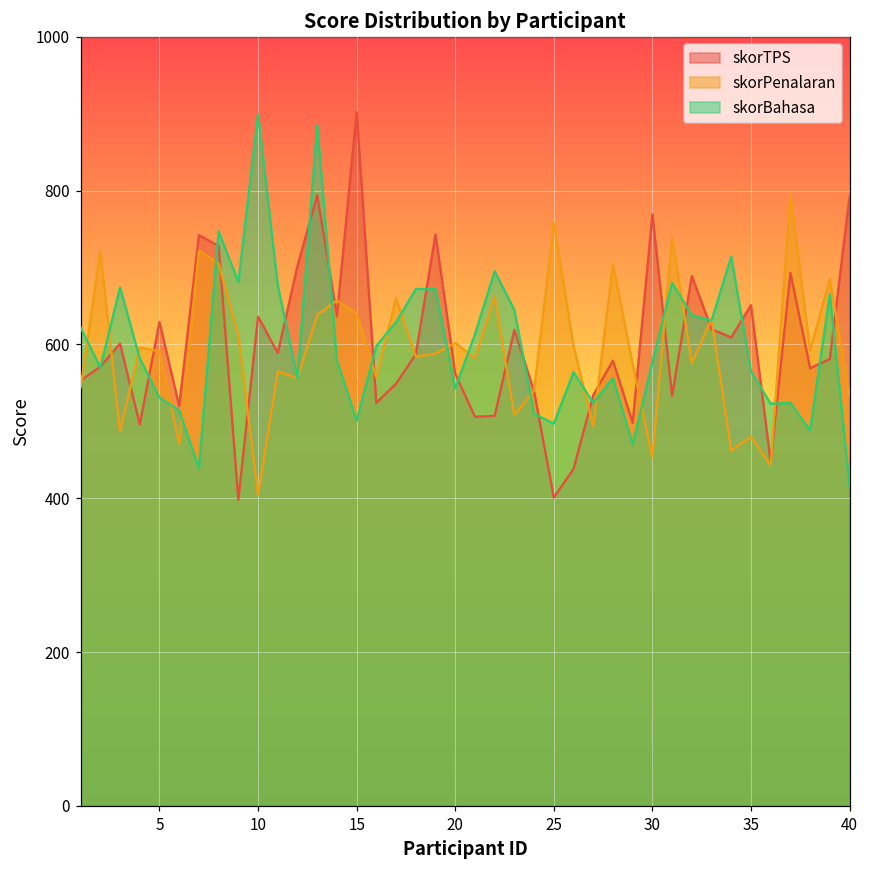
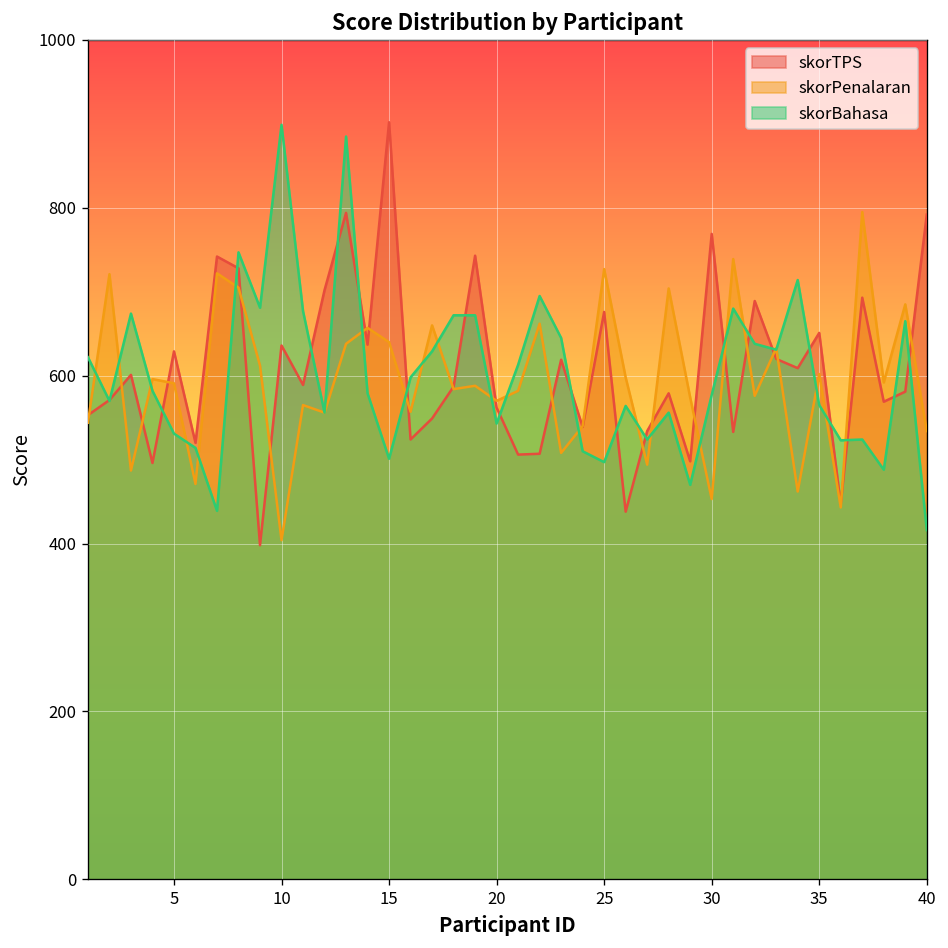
  {
    "skorTPS": {
      "5": 630,
      "10": 640,
      "15": 900,
      "20": 560,
-     "25": 400,
+     "25": 680,
      "30": 770,
      "35": 650,
      "40": 790
    },
    "skorPenalaran": {
      "5": 590,
      "10": 400,
      "15": 640,
-     "20": 600,
-     "25": 760,
+     "20": 570,
+     "25": 730,
      "30": 450,
-     "35": 480,
+     "35": 600,
      "40": 530
    },
    "skorBahasa": {
      "5": 530,
      "10": 900,
      "15": 500,
      "20": 540,
      "25": 500,
      "30": 580,
      "35": 570,
      "40": 420
    }
  }
